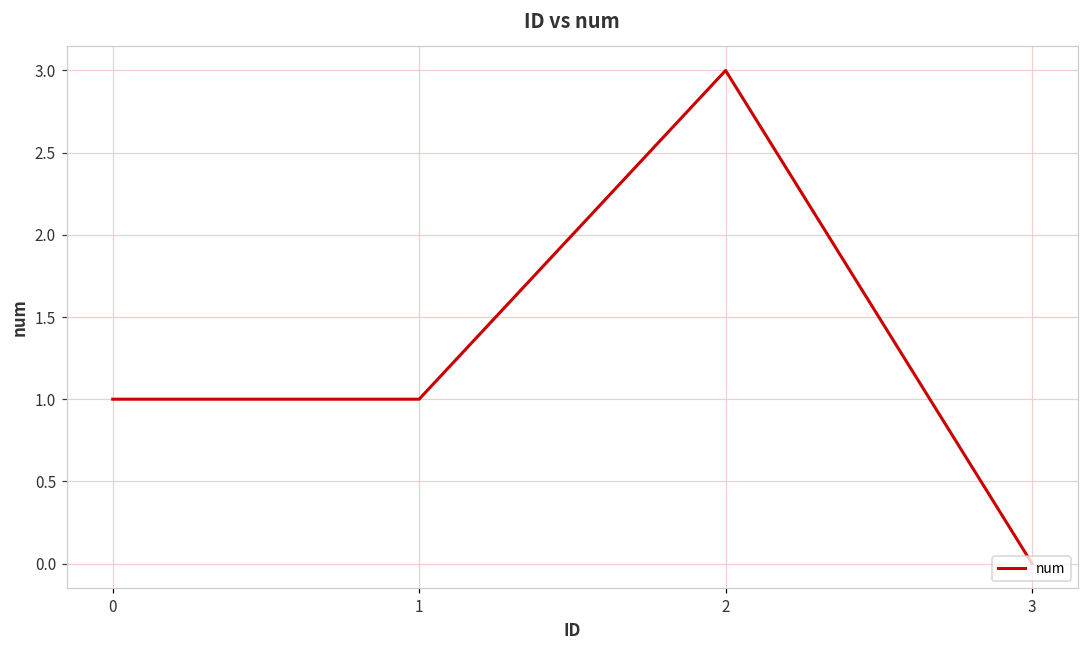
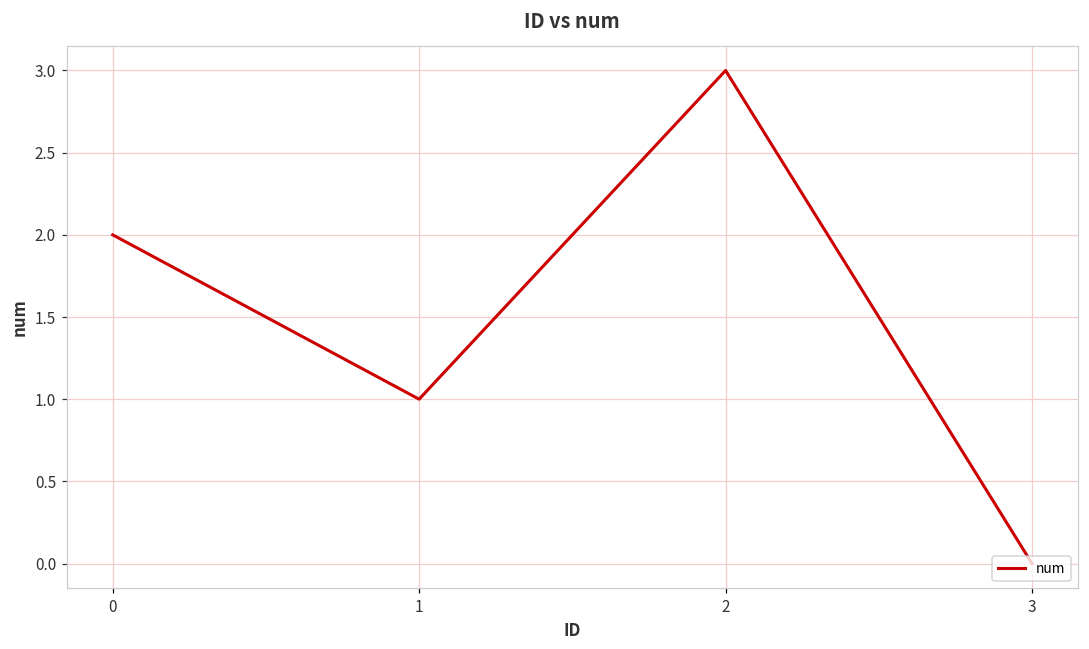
  {
-   "0": 1,
+   "0": 2,
    "1": 1,
    "2": 3
  }
